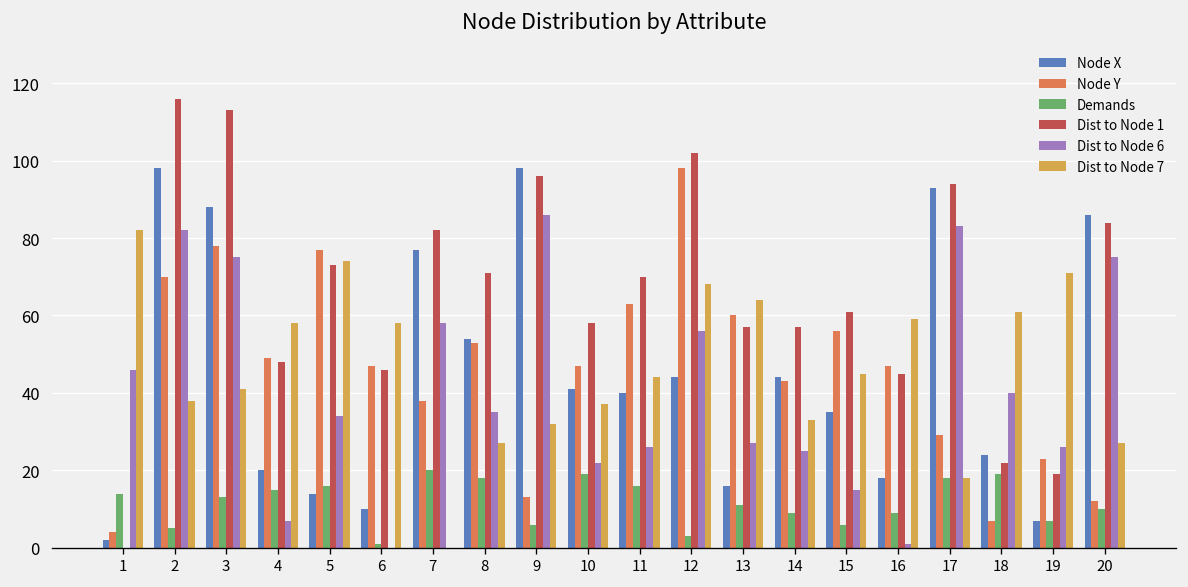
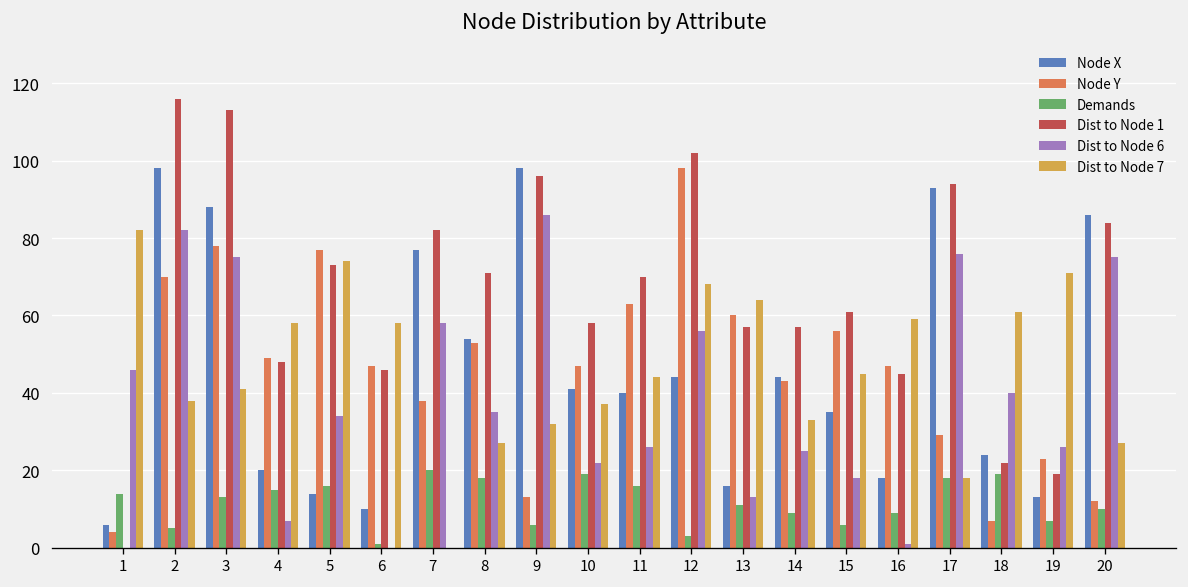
  {
    "Node X": {
-     "1": 2,
+     "1": 6,
      "2": 98,
      "3": 88,
      "4": 20,
      "5": 14,
      "6": 10,
      "7": 77,
      "8": 54,
      "9": 98,
      "10": 41,
      "11": 40,
      "12": 44,
      "13": 16,
      "14": 44,
      "15": 35,
      "16": 18,
      "17": 93,
      "18": 24,
-     "19": 7,
+     "19": 13,
      "20": 86
    },
    "Demands": {
      "1": 14,
      "2": 5,
      "3": 13,
      "4": 15,
      "5": 16,
      "6": 1,
      "7": 20,
      "8": 18,
      "9": 6,
      "10": 19,
      "11": 16,
      "12": 3,
      "13": 11,
      "14": 9,
      "15": 6,
      "16": 9,
      "17": 18,
      "18": 19,
      "19": 7,
      "20": 10
    },
    "Dist to Node 6": {
      "1": 46,
      "2": 82,
      "3": 75,
      "4": 7,
      "5": 34,
      "6": 0,
      "7": 58,
      "8": 35,
      "9": 86,
      "10": 22,
      "11": 26,
      "12": 56,
-     "13": 27,
+     "13": 13,
      "14": 25,
-     "15": 15,
+     "15": 18,
      "16": 1,
-     "17": 83,
+     "17": 76,
      "18": 40,
      "19": 26,
      "20": 75
    }
  }
